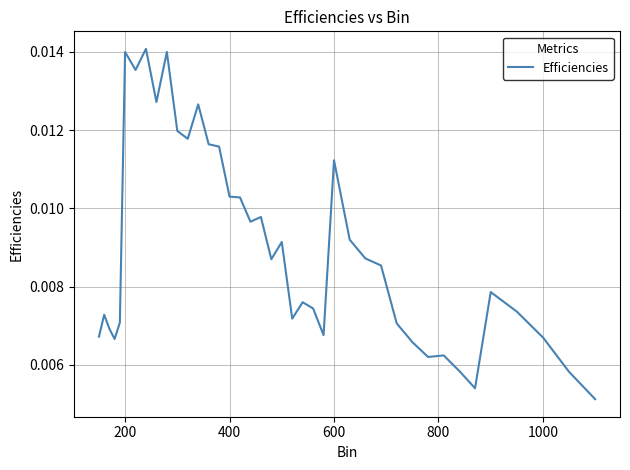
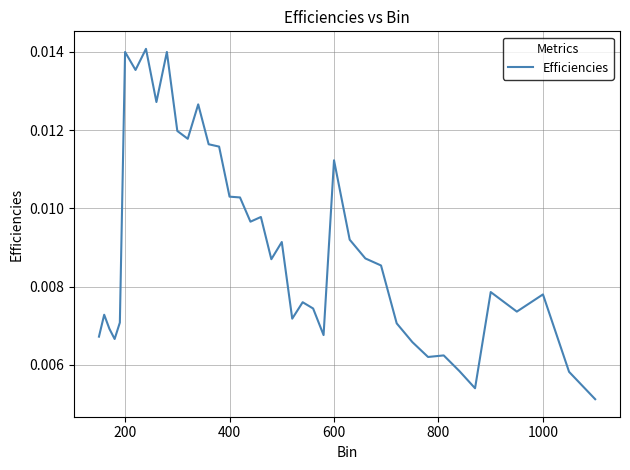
  {
    "200": 0.0140,
    "400": 0.0103,
    "600": 0.0112,
-   "1000": 0.0067
+   "1000": 0.0078
  }
